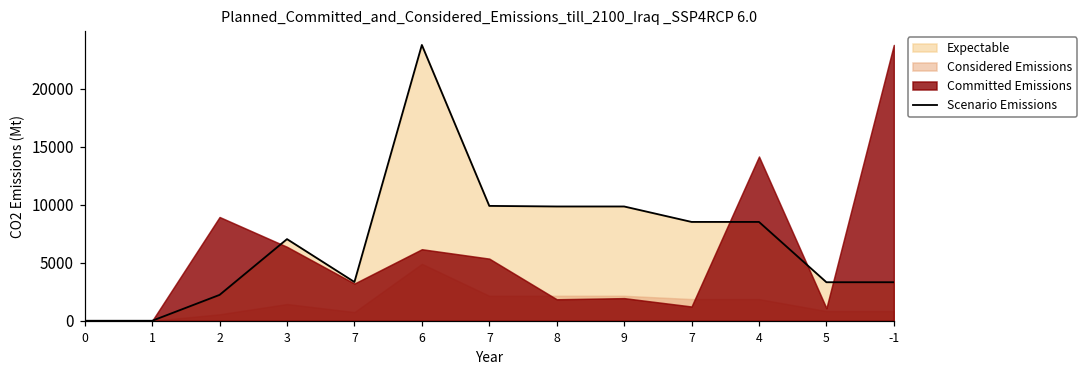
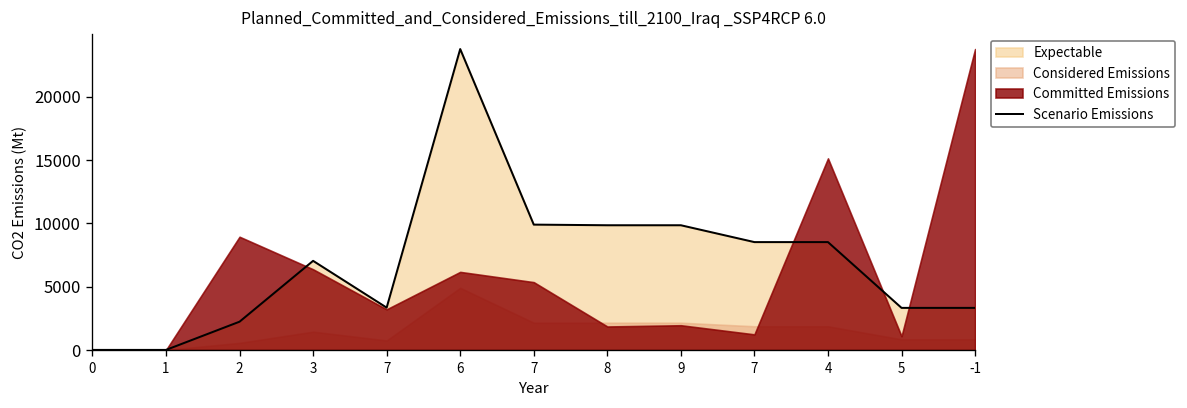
  {
    "Committed Emissions": {
      "2": 8900,
      "3": 6400,
      "6": 6200,
      "8": 1900,
-     "4": 14200,
+     "4": 15100,
      "5": 1100,
      "-1": 23800
    }
  }
